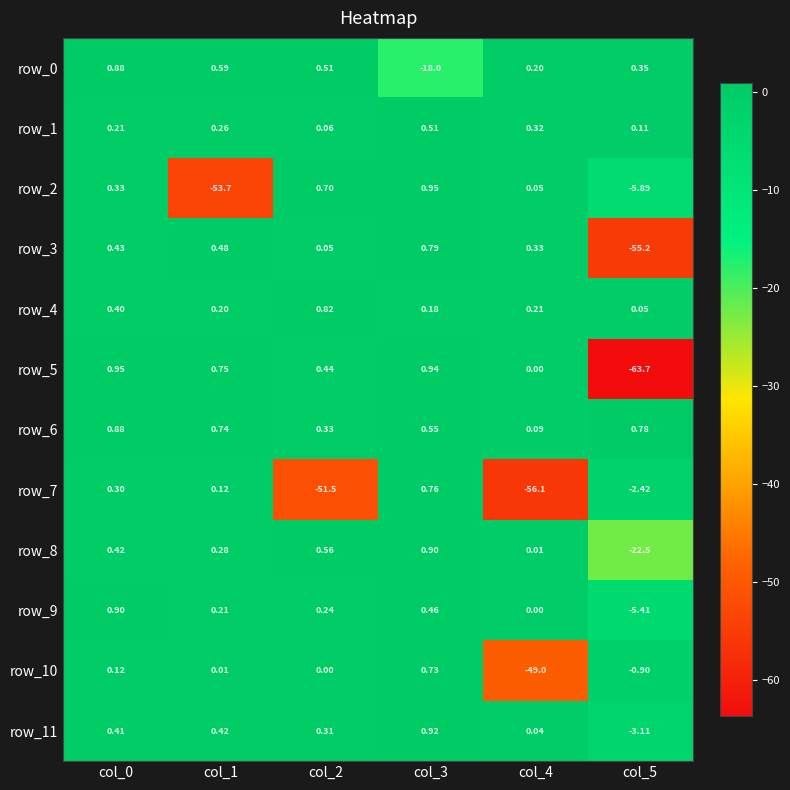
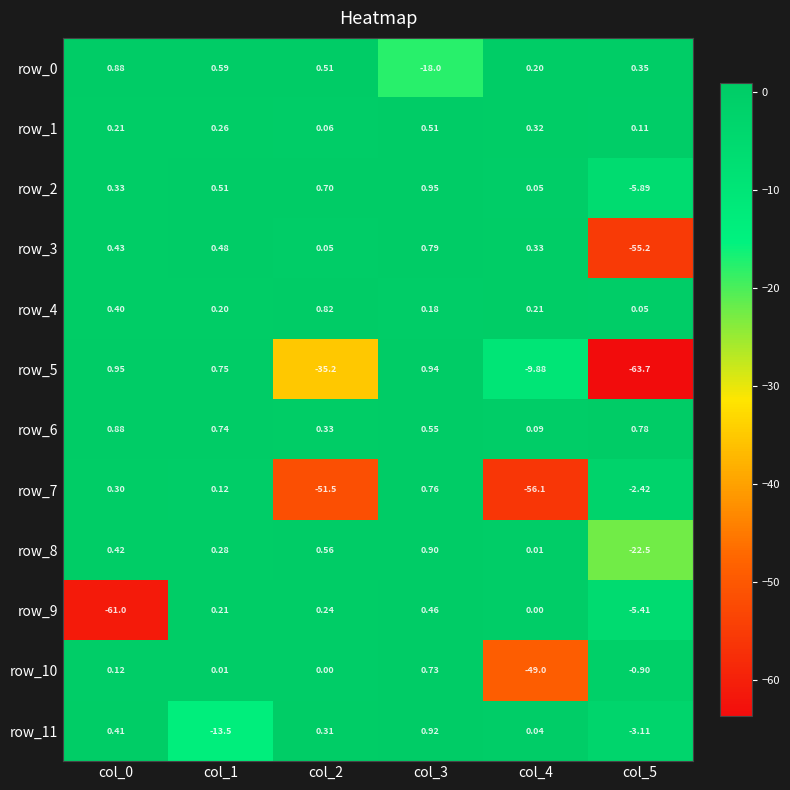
  {
    "row_0": {
      "col_0": 0.88,
      "col_1": 0.59,
      "col_2": 0.51,
      "col_3": -18.0,
      "col_4": 0.20,
      "col_5": 0.35
    },
    "row_1": {
      "col_0": 0.21,
      "col_1": 0.26,
      "col_2": 0.06,
      "col_3": 0.51,
      "col_4": 0.32,
      "col_5": 0.11
    },
    "row_2": {
      "col_0": 0.33,
-     "col_1": -53.7,
+     "col_1": 0.51,
      "col_2": 0.70,
      "col_3": 0.95,
      "col_4": 0.05,
      "col_5": -5.89
    },
    "row_3": {
      "col_0": 0.43,
      "col_1": 0.48,
      "col_2": 0.05,
      "col_3": 0.79,
      "col_4": 0.33,
      "col_5": -55.2
    },
    "row_4": {
      "col_0": 0.40,
      "col_1": 0.20,
      "col_2": 0.82,
      "col_3": 0.18,
      "col_4": 0.21,
      "col_5": 0.05
    },
    "row_5": {
      "col_0": 0.95,
      "col_1": 0.75,
-     "col_2": 0.44,
+     "col_2": -35.2,
      "col_3": 0.94,
-     "col_4": 0.00,
+     "col_4": -9.88,
      "col_5": -63.7
    },
    "row_6": {
      "col_0": 0.88,
      "col_1": 0.74,
      "col_2": 0.33,
      "col_3": 0.55,
      "col_4": 0.09,
      "col_5": 0.78
    },
    "row_7": {
      "col_0": 0.30,
      "col_1": 0.12,
      "col_2": -51.5,
      "col_3": 0.76,
      "col_4": -56.1,
      "col_5": -2.42
    },
    "row_8": {
      "col_0": 0.42,
      "col_1": 0.28,
      "col_2": 0.56,
      "col_3": 0.90,
      "col_4": 0.01,
      "col_5": -22.5
    },
    "row_9": {
-     "col_0": 0.90,
+     "col_0": -61.0,
      "col_1": 0.21,
      "col_2": 0.24,
      "col_3": 0.46,
      "col_4": 0.00,
      "col_5": -5.41
    },
    "row_10": {
      "col_0": 0.12,
      "col_1": 0.01,
      "col_2": 0.00,
      "col_3": 0.73,
      "col_4": -49.0,
      "col_5": -0.90
    },
    "row_11": {
      "col_0": 0.41,
-     "col_1": 0.42,
+     "col_1": -13.5,
      "col_2": 0.31,
      "col_3": 0.92,
      "col_4": 0.04,
      "col_5": -3.11
    }
  }
